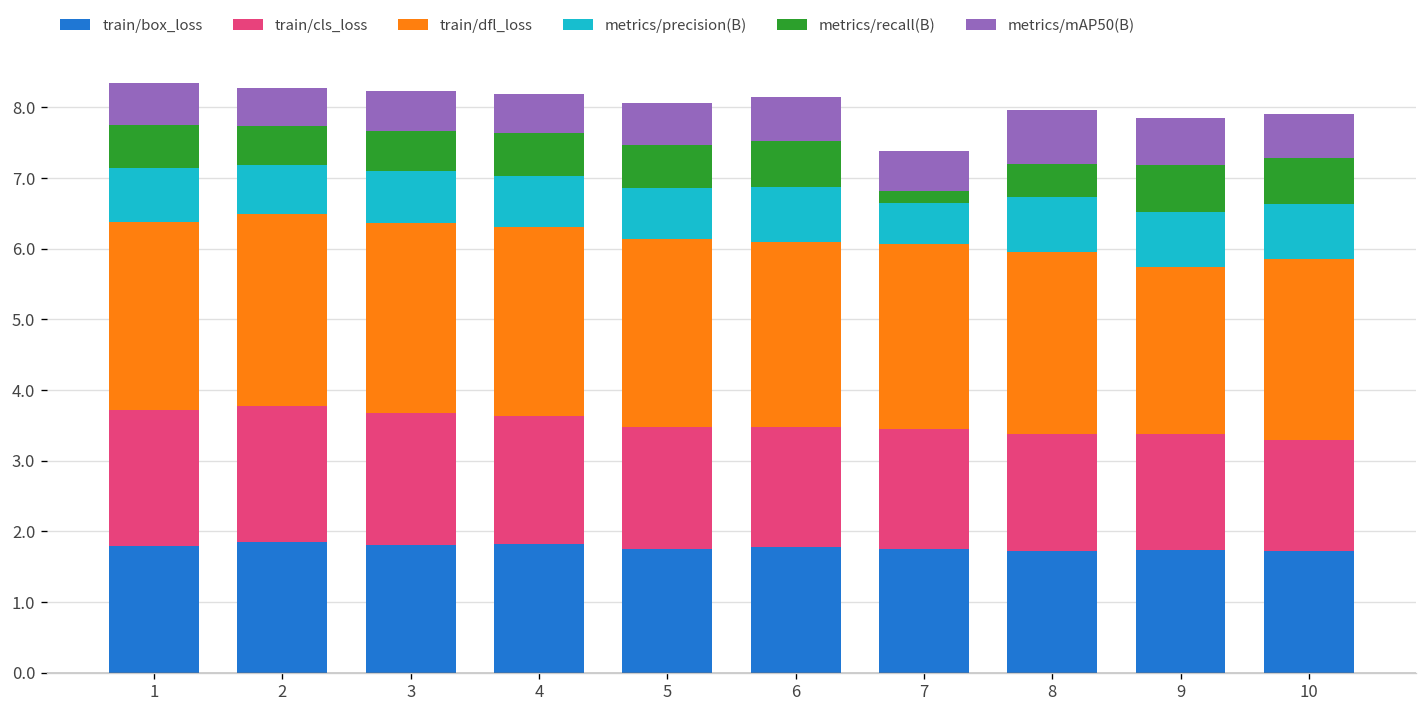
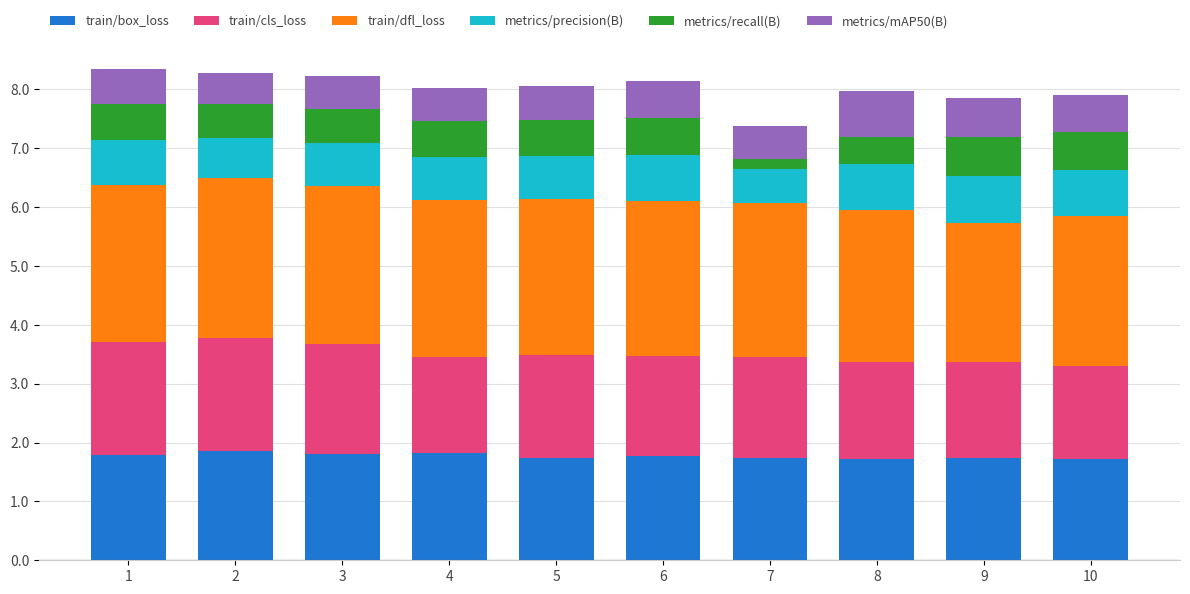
  {
    "train/cls_loss": {
      "1": 1.9,
      "2": 1.9,
      "3": 1.9,
-     "4": 1.8,
+     "4": 1.6,
      "5": 1.7,
      "6": 1.7,
      "7": 1.7,
      "8": 1.7,
      "9": 1.6,
      "10": 1.6
    },
    "train/dfl_loss": {
      "1": 2.7,
      "2": 2.7,
      "3": 2.7,
      "4": 2.7,
      "5": 2.7,
      "6": 2.6,
      "7": 2.6,
      "8": 2.6,
      "9": 2.4,
      "10": 2.6
    },
    "metrics/precision(B)": {
      "1": 0.8,
      "2": 0.7,
      "3": 0.7,
      "4": 0.7,
      "5": 0.7,
      "6": 0.8,
      "7": 0.6,
      "8": 0.8,
      "9": 0.8,
      "10": 0.8
    },
    "metrics/recall(B)": {
      "1": 0.6,
      "2": 0.6,
      "3": 0.6,
      "4": 0.6,
      "5": 0.6,
      "6": 0.6,
      "7": 0.2,
      "8": 0.5,
      "9": 0.7,
      "10": 0.6
    },
    "metrics/mAP50(B)": {
      "1": 0.6,
      "2": 0.5,
      "3": 0.6,
      "4": 0.6,
      "5": 0.6,
      "6": 0.6,
      "7": 0.6,
      "8": 0.8,
      "9": 0.7,
      "10": 0.6
    }
  }
